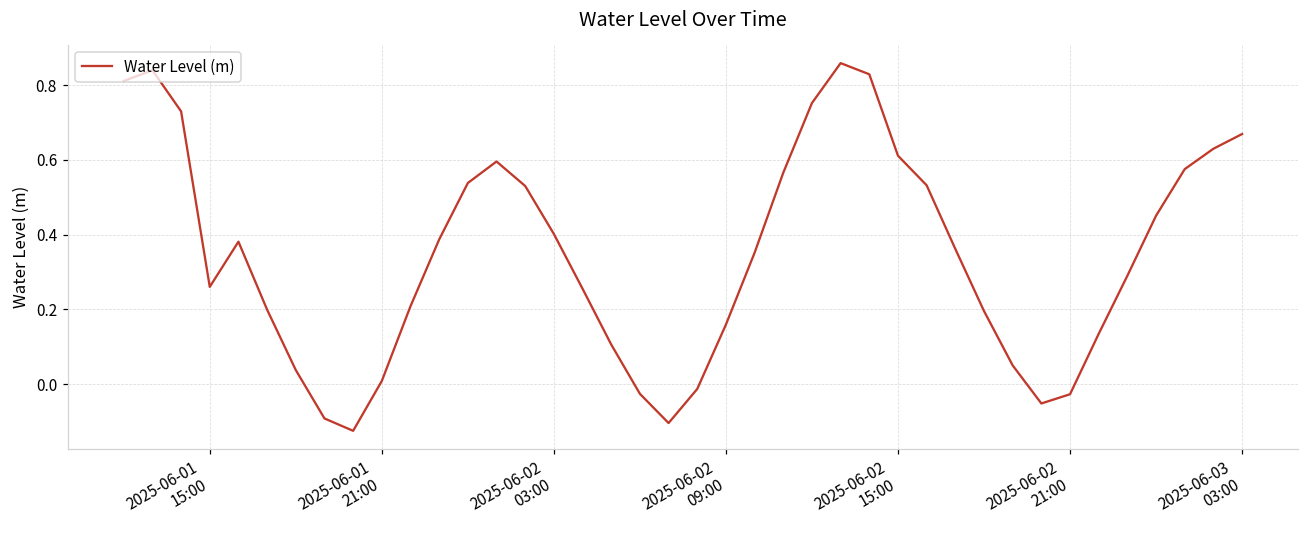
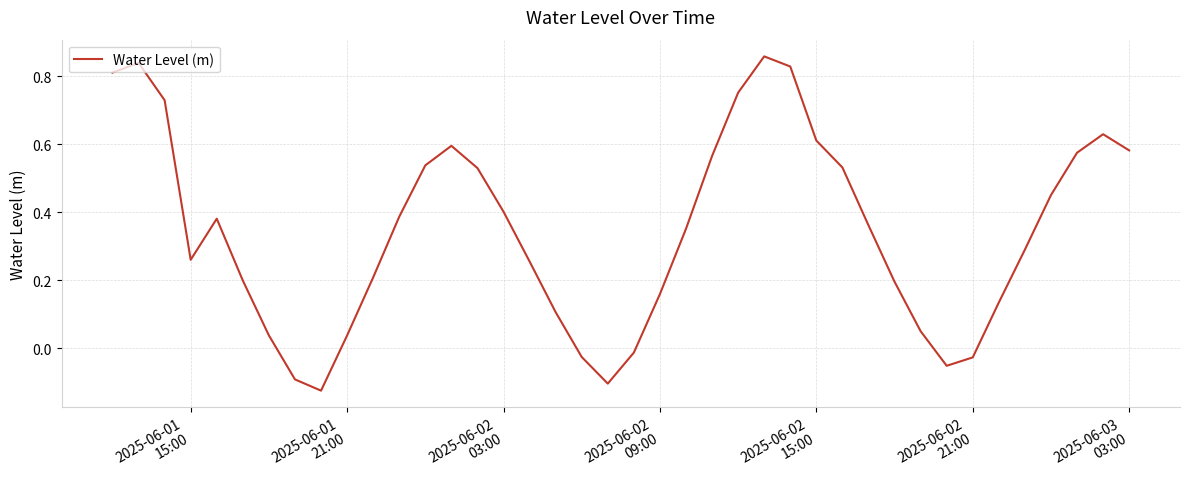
  {
    "2025-06-01 15:00": 0.26,
-   "2025-06-01 21:00": 0.01,
+   "2025-06-01 21:00": 0.04,
    "2025-06-02 03:00": 0.40,
    "2025-06-02 09:00": 0.16,
    "2025-06-02 15:00": 0.61,
    "2025-06-02 21:00": -0.03,
-   "2025-06-03 03:00": 0.67
+   "2025-06-03 03:00": 0.58
  }
